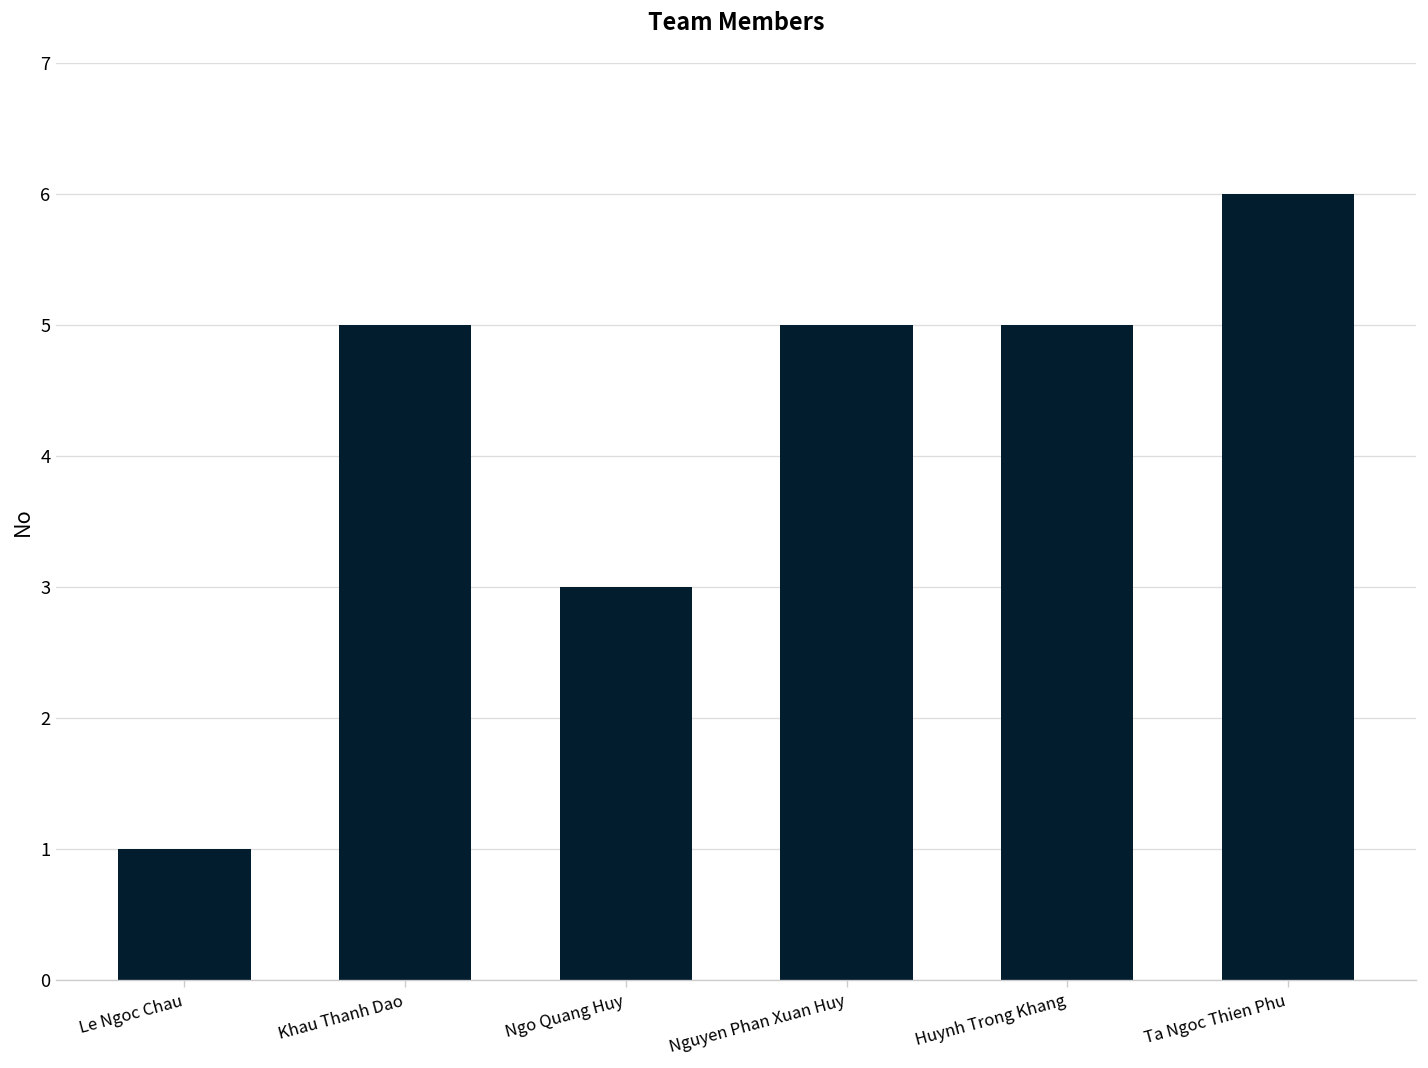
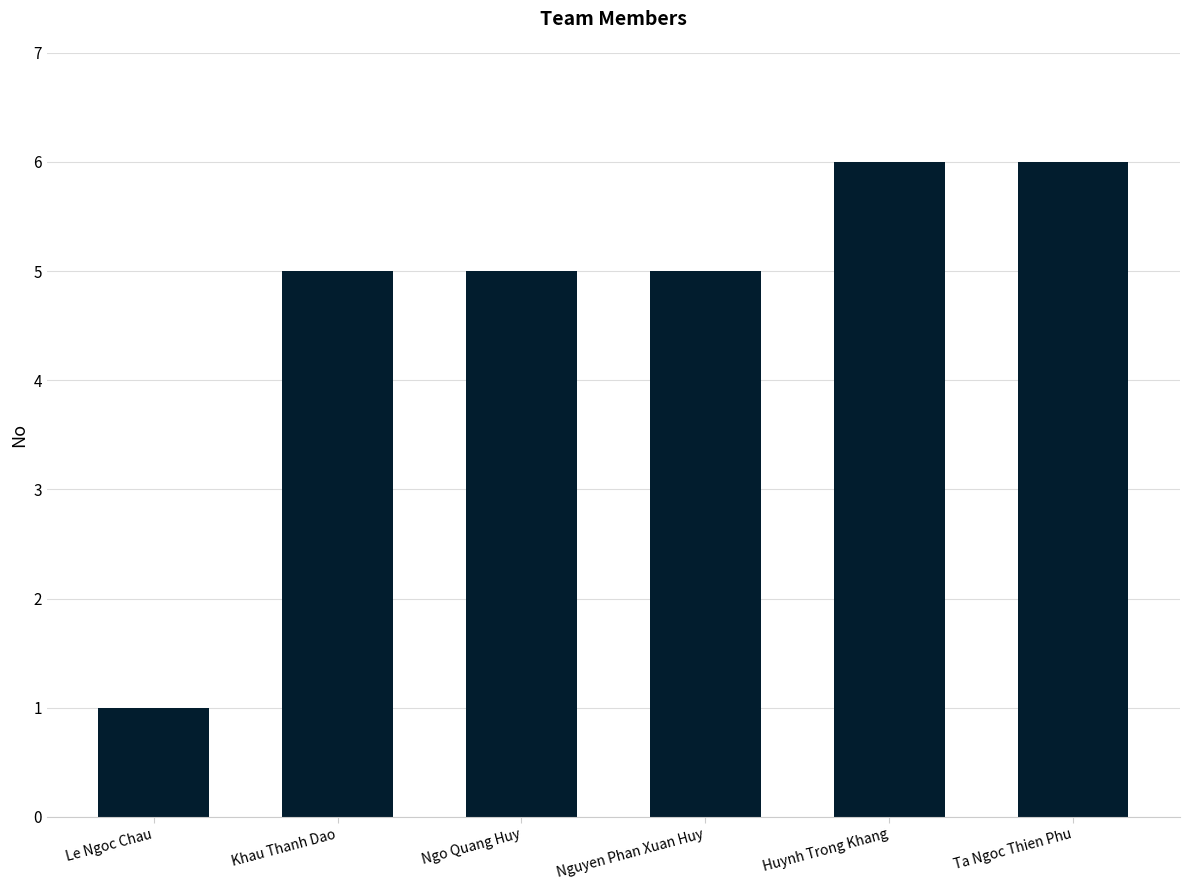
  {
    "Le Ngoc Chau": 1,
    "Khau Thanh Dao": 5,
-   "Ngo Quang Huy": 3,
+   "Ngo Quang Huy": 5,
    "Nguyen Phan Xuan Huy": 5,
-   "Huynh Trong Khang": 5,
+   "Huynh Trong Khang": 6,
    "Ta Ngoc Thien Phu": 6
  }
